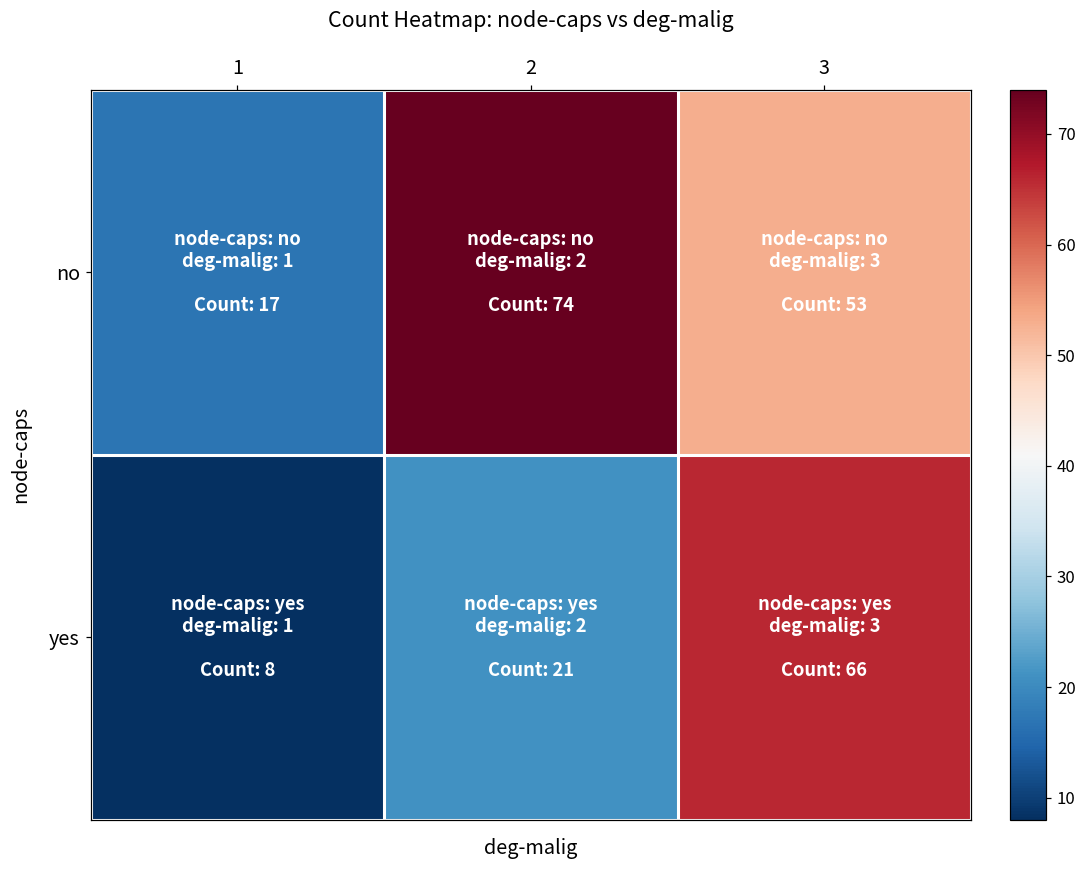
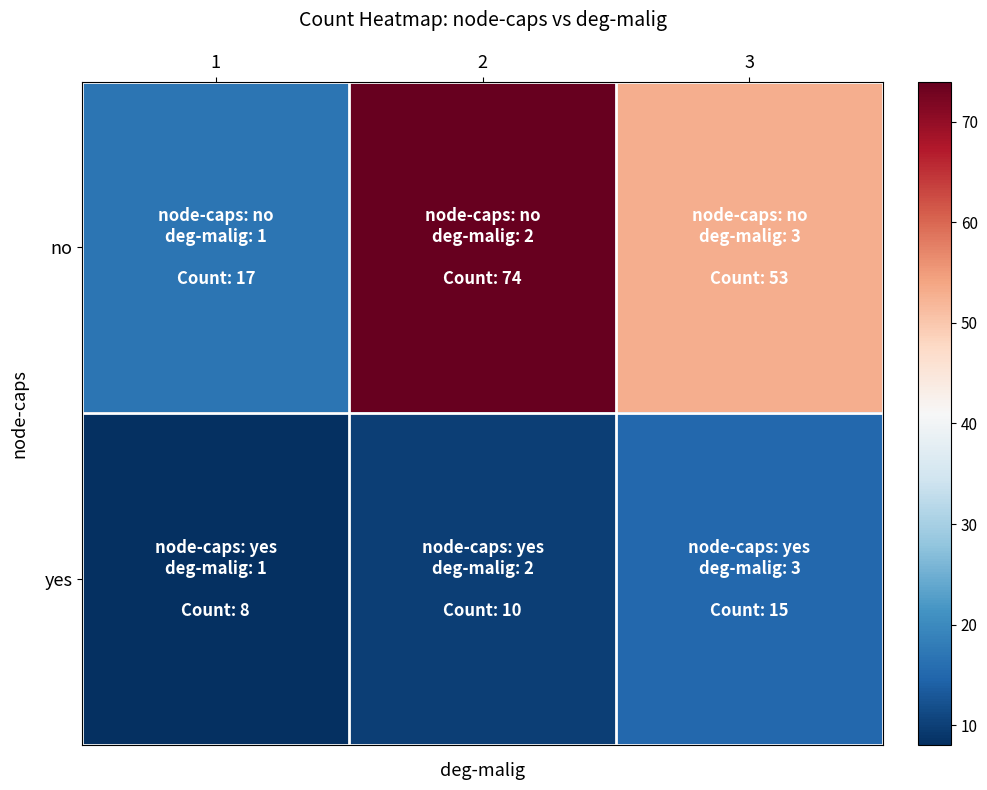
  {
    "yes": {
-     "2": 21,
-     "3": 66
+     "2": 10,
+     "3": 15
    }
  }
